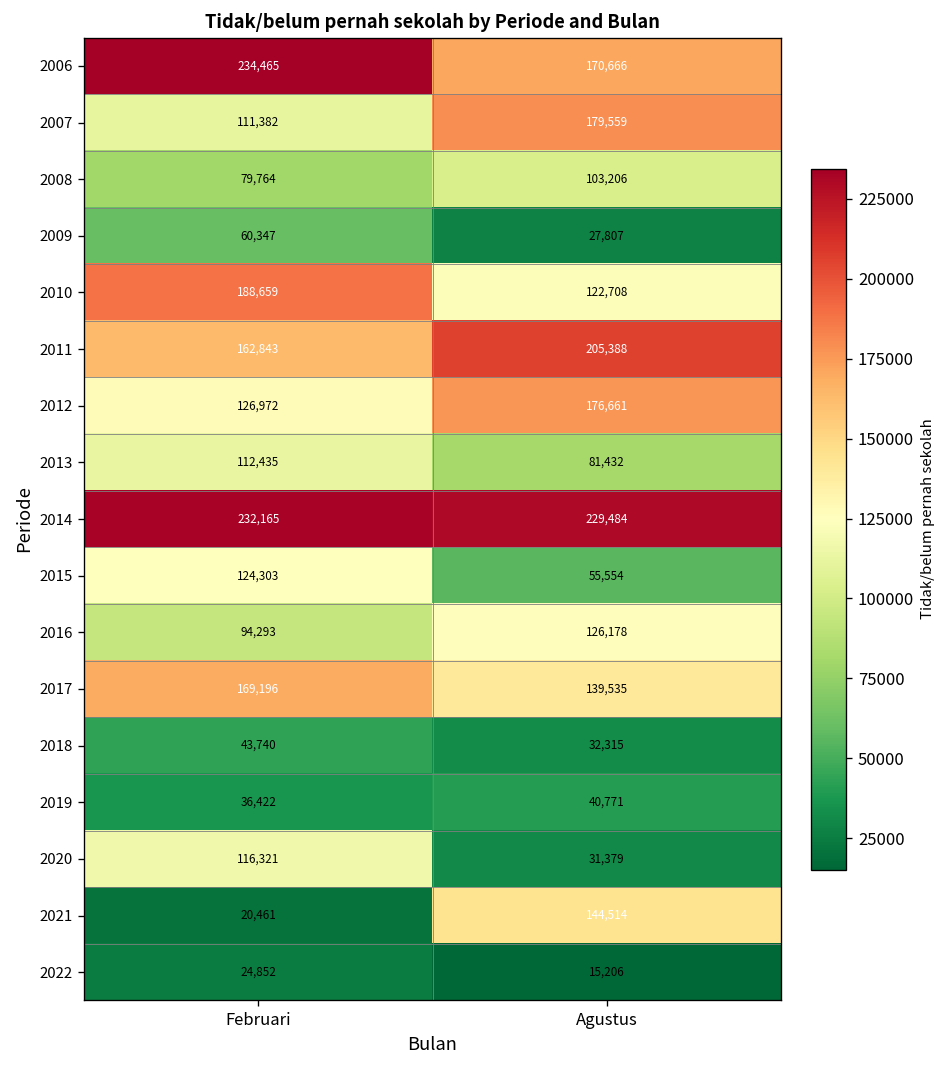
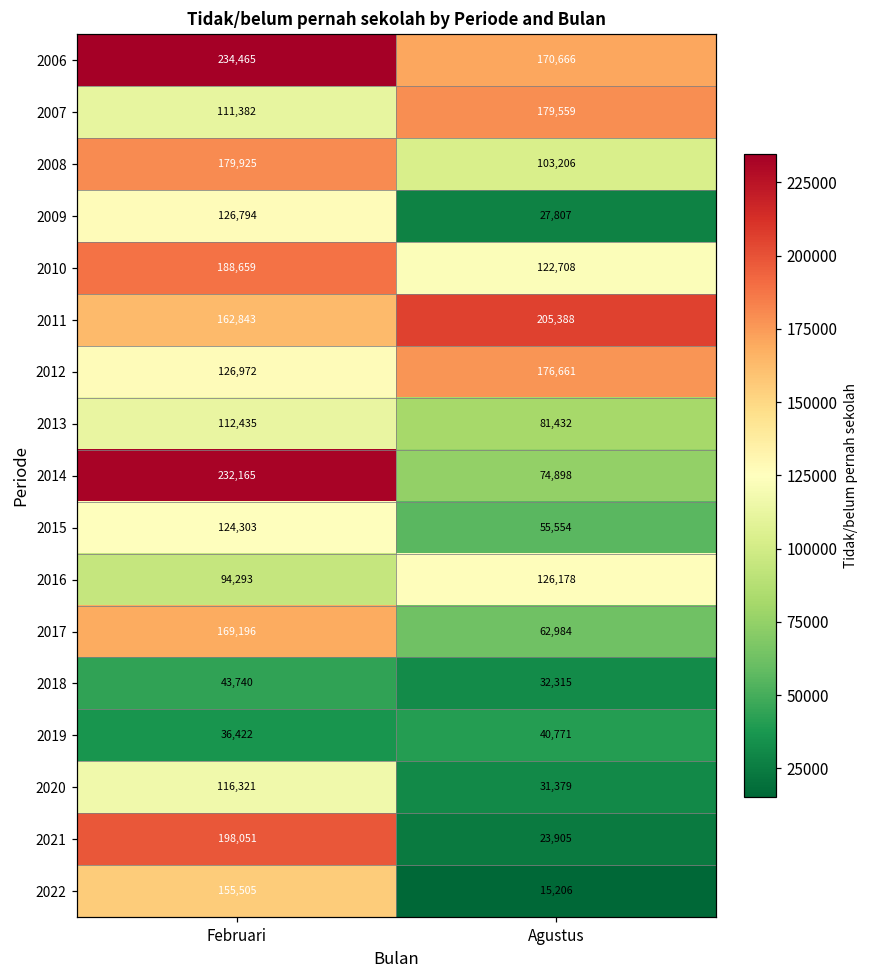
  {
    "2006": {
      "Februari": "234,465",
      "Agustus": "170,666"
    },
    "2007": {
      "Februari": "111,382",
      "Agustus": "179,559"
    },
    "2008": {
-     "Februari": "79,764",
+     "Februari": "179,925",
      "Agustus": "103,206"
    },
    "2009": {
-     "Februari": "60,347",
+     "Februari": "126,794",
      "Agustus": "27,807"
    },
    "2010": {
      "Februari": "188,659",
      "Agustus": "122,708"
    },
    "2011": {
      "Februari": "162,843",
      "Agustus": "205,388"
    },
    "2012": {
      "Februari": "126,972",
      "Agustus": "176,661"
    },
    "2013": {
      "Februari": "112,435",
      "Agustus": "81,432"
    },
    "2014": {
      "Februari": "232,165",
-     "Agustus": "229,484"
+     "Agustus": "74,898"
    },
    "2015": {
      "Februari": "124,303",
      "Agustus": "55,554"
    },
    "2016": {
      "Februari": "94,293",
      "Agustus": "126,178"
    },
    "2017": {
      "Februari": "169,196",
-     "Agustus": "139,535"
+     "Agustus": "62,984"
    },
    "2018": {
      "Februari": "43,740",
      "Agustus": "32,315"
    },
    "2019": {
      "Februari": "36,422",
      "Agustus": "40,771"
    },
    "2020": {
      "Februari": "116,321",
      "Agustus": "31,379"
    },
    "2021": {
-     "Februari": "20,461",
-     "Agustus": "144,514"
+     "Februari": "198,051",
+     "Agustus": "23,905"
    },
    "2022": {
-     "Februari": "24,852",
+     "Februari": "155,505",
      "Agustus": "15,206"
    }
  }
